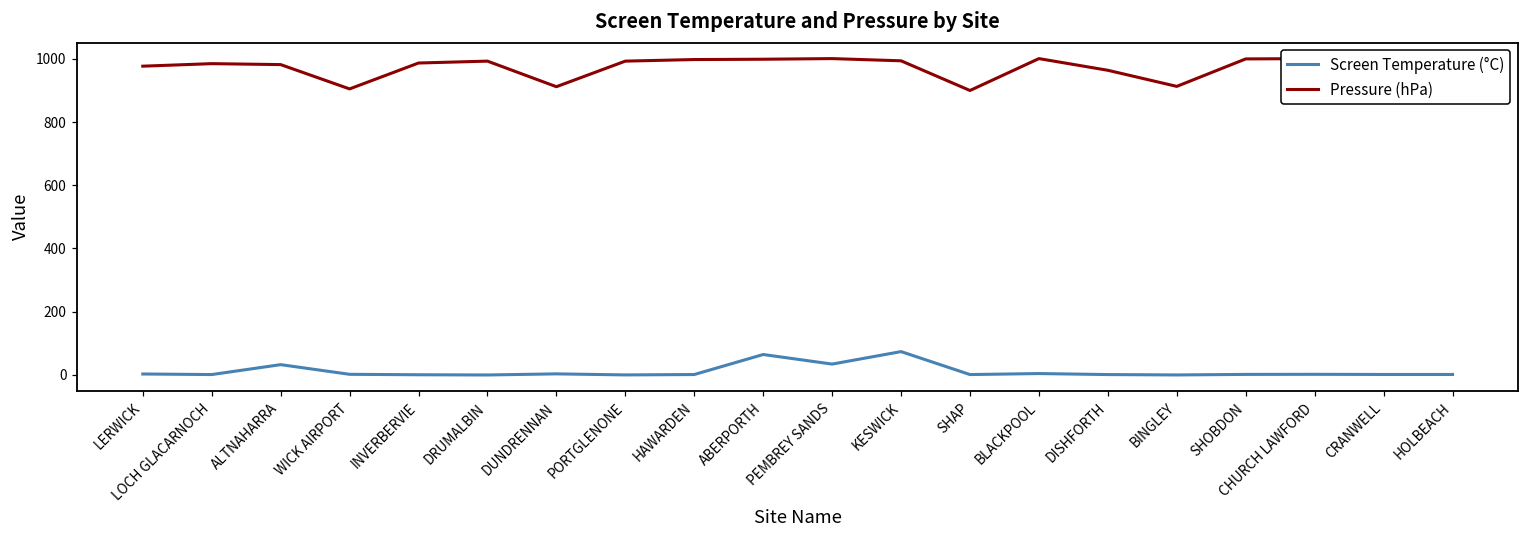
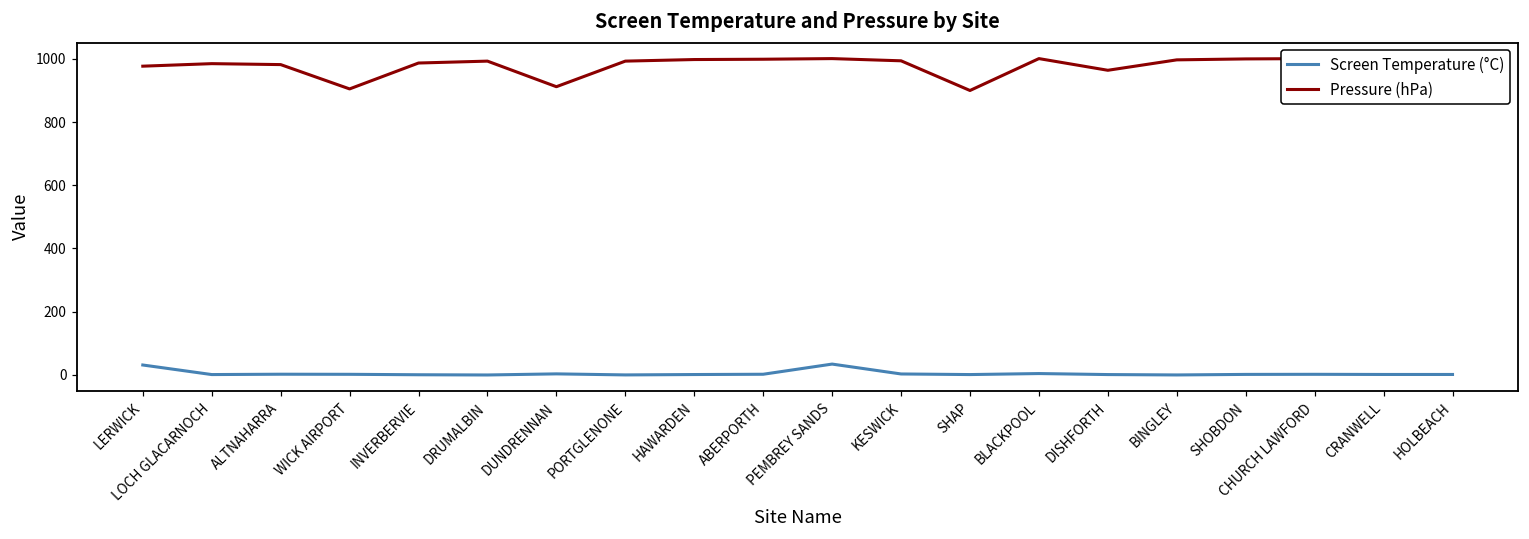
  {
    "Screen Temperature (°C)": {
-     "LERWICK": 0,
+     "LERWICK": 30,
      "LOCH GLACARNOCH": 0,
-     "ALTNAHARRA": 30,
+     "ALTNAHARRA": 0,
      "WICK AIRPORT": 0,
      "INVERBERVIE": 0,
      "DRUMALBIN": 0,
      "DUNDRENNAN": 0,
      "PORTGLENONE": 0,
      "HAWARDEN": 0,
-     "ABERPORTH": 60,
+     "ABERPORTH": 0,
      "PEMBREY SANDS": 30,
-     "KESWICK": 70,
+     "KESWICK": 0,
      "SHAP": 0,
      "BLACKPOOL": 0,
      "DISHFORTH": 0,
      "BINGLEY": 0,
      "SHOBDON": 0,
      "CHURCH LAWFORD": 0,
      "CRANWELL": 0,
      "HOLBEACH": 0
    },
    "Pressure (hPa)": {
      "LERWICK": 980,
      "LOCH GLACARNOCH": 990,
      "ALTNAHARRA": 980,
      "WICK AIRPORT": 910,
      "INVERBERVIE": 990,
      "DRUMALBIN": 990,
      "DUNDRENNAN": 910,
      "PORTGLENONE": 990,
      "HAWARDEN": 1000,
      "ABERPORTH": 1000,
      "PEMBREY SANDS": 1000,
      "KESWICK": 990,
      "SHAP": 900,
      "BLACKPOOL": 1000,
      "DISHFORTH": 960,
-     "BINGLEY": 910,
+     "BINGLEY": 1000,
      "SHOBDON": 1000
    }
  }
